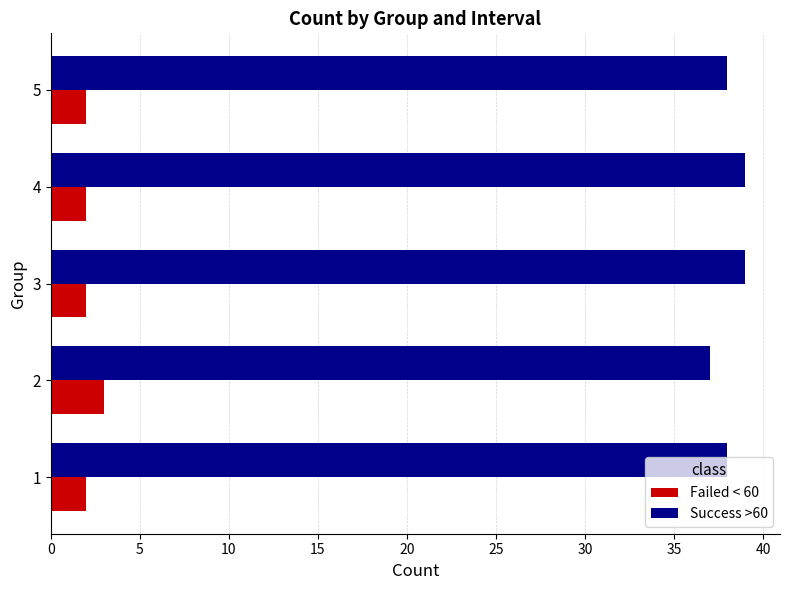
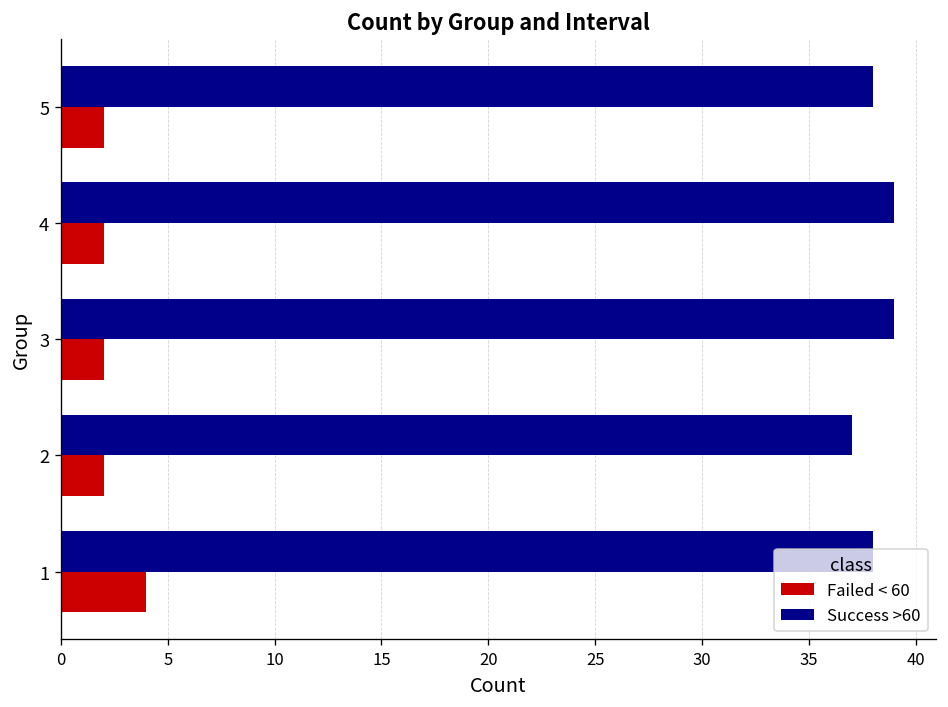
  {
    "Failed < 60": {
      "5": 2,
      "4": 2,
      "3": 2,
-     "2": 3,
-     "1": 2
+     "2": 2,
+     "1": 4
    },
    "Success >60": {
      "5": 38,
      "4": 39,
      "3": 39,
      "2": 37
    }
  }
